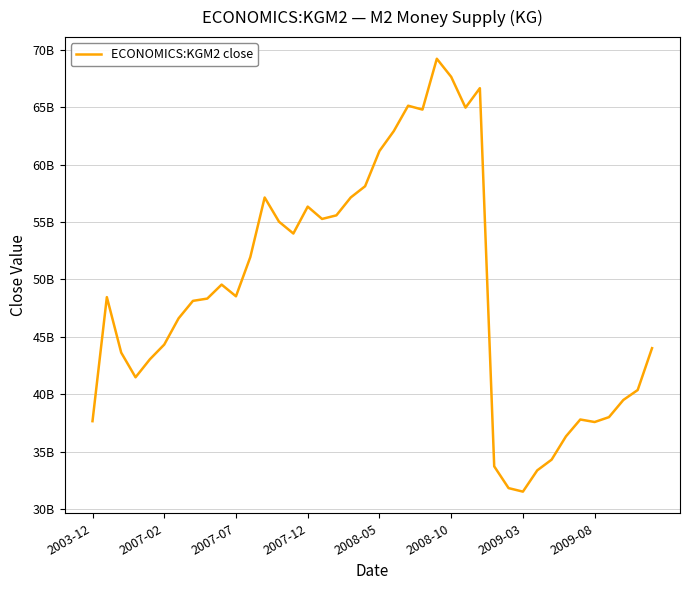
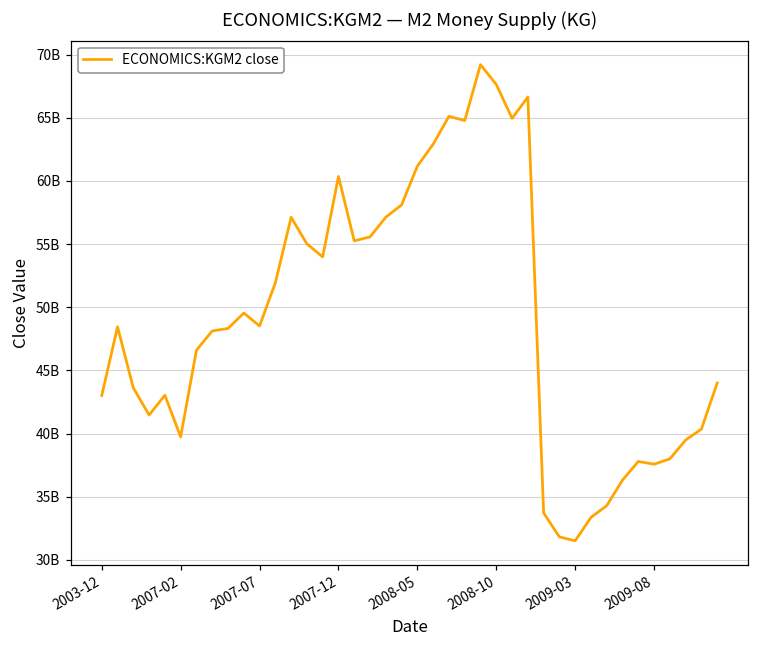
  {
-   "2003-12": 37700000000,
-   "2007-02": 44300000000,
+   "2003-12": 43000000000,
+   "2007-02": 39700000000,
    "2007-07": 48500000000,
-   "2007-12": 56300000000,
+   "2007-12": 60400000000,
    "2008-05": 61200000000,
    "2008-10": 67600000000,
    "2009-03": 31500000000,
    "2009-08": 37600000000
  }
